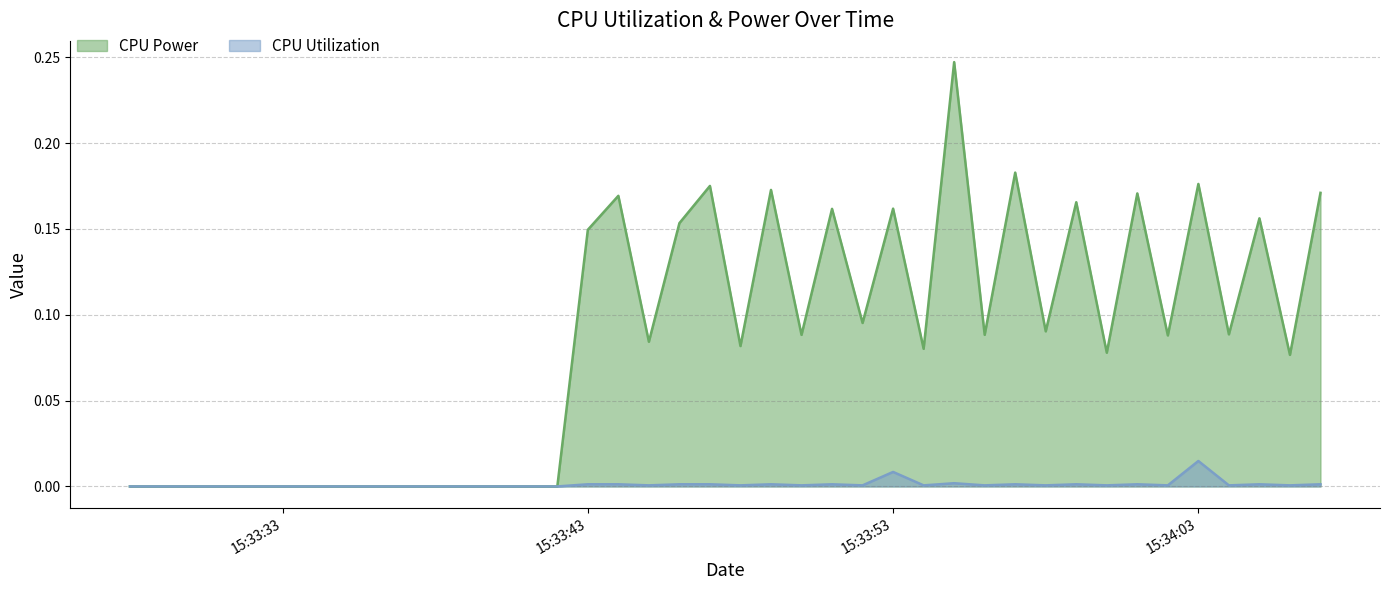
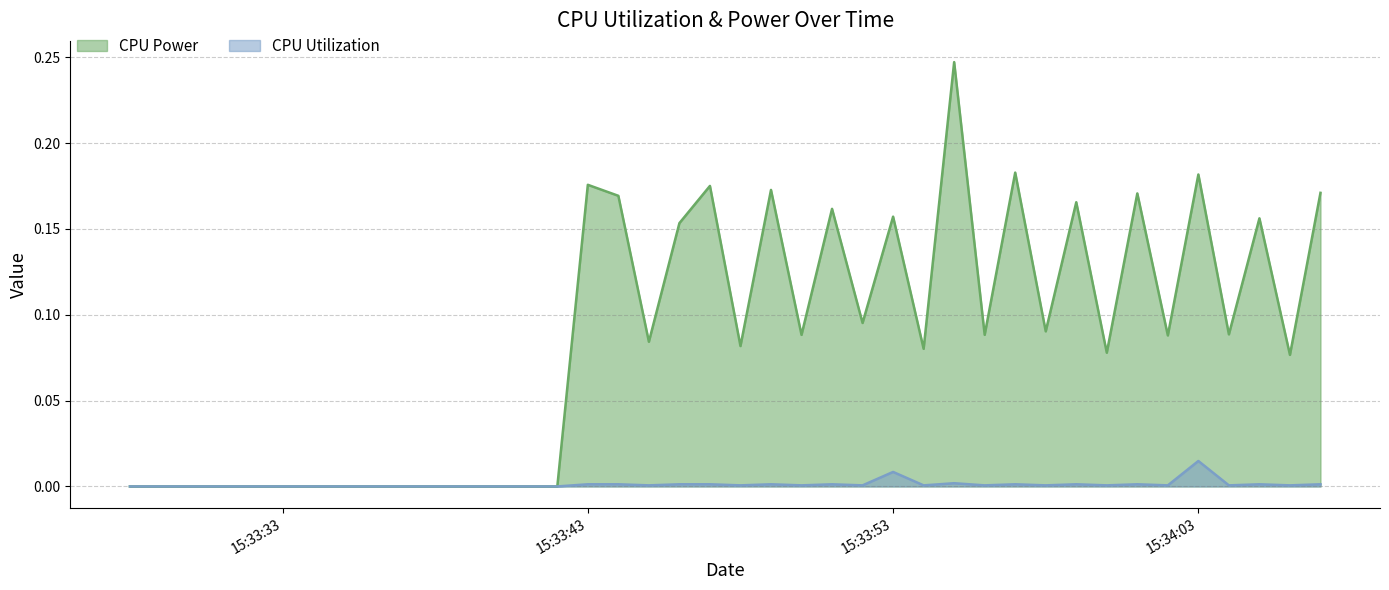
  {
    "CPU Power": {
-     "15:33:43": 0.150,
-     "15:33:53": 0.162,
-     "15:34:03": 0.176
+     "15:33:43": 0.176,
+     "15:33:53": 0.157,
+     "15:34:03": 0.182
    },
    "CPU Utilization": {
      "15:33:43": 0.001,
      "15:33:53": 0.008,
      "15:34:03": 0.015
    }
  }
